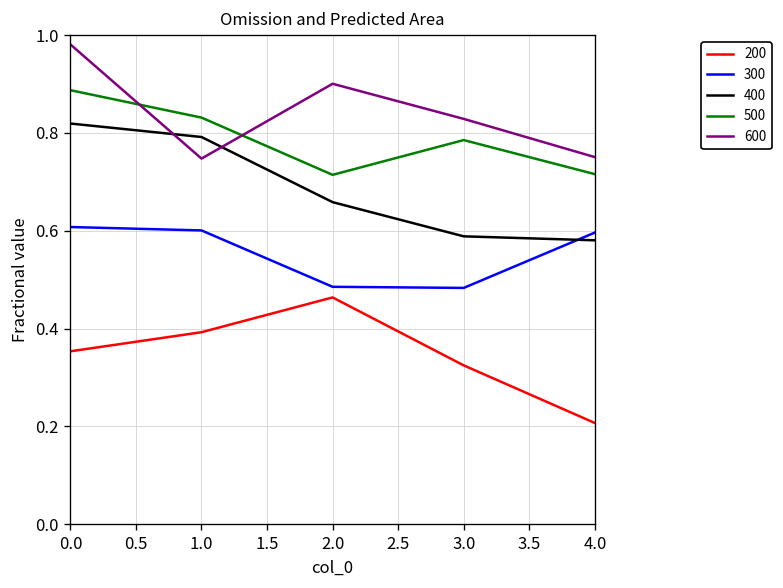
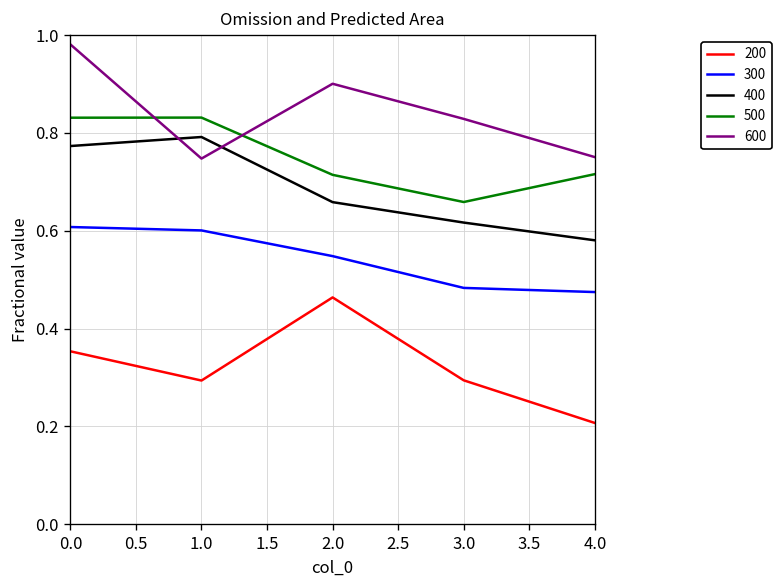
  {
    "200": {
      "0.0": 0.35,
-     "1.0": 0.39,
+     "1.0": 0.29,
      "2.0": 0.46,
-     "3.0": 0.32,
+     "3.0": 0.29,
      "4.0": 0.21
    },
    "300": {
      "0.0": 0.61,
      "1.0": 0.60,
-     "2.0": 0.49,
+     "2.0": 0.55,
      "3.0": 0.48,
-     "4.0": 0.60
+     "4.0": 0.47
    },
    "400": {
-     "0.0": 0.82,
+     "0.0": 0.77,
      "1.0": 0.79,
      "2.0": 0.66,
-     "3.0": 0.59,
+     "3.0": 0.62,
      "4.0": 0.58
    },
    "500": {
-     "0.0": 0.89,
+     "0.0": 0.83,
      "1.0": 0.83,
      "2.0": 0.71,
-     "3.0": 0.79,
+     "3.0": 0.66,
      "4.0": 0.72
    },
    "600": {
      "0.0": 0.98,
      "1.0": 0.75,
      "2.0": 0.90,
      "3.0": 0.83,
      "4.0": 0.75
    }
  }
